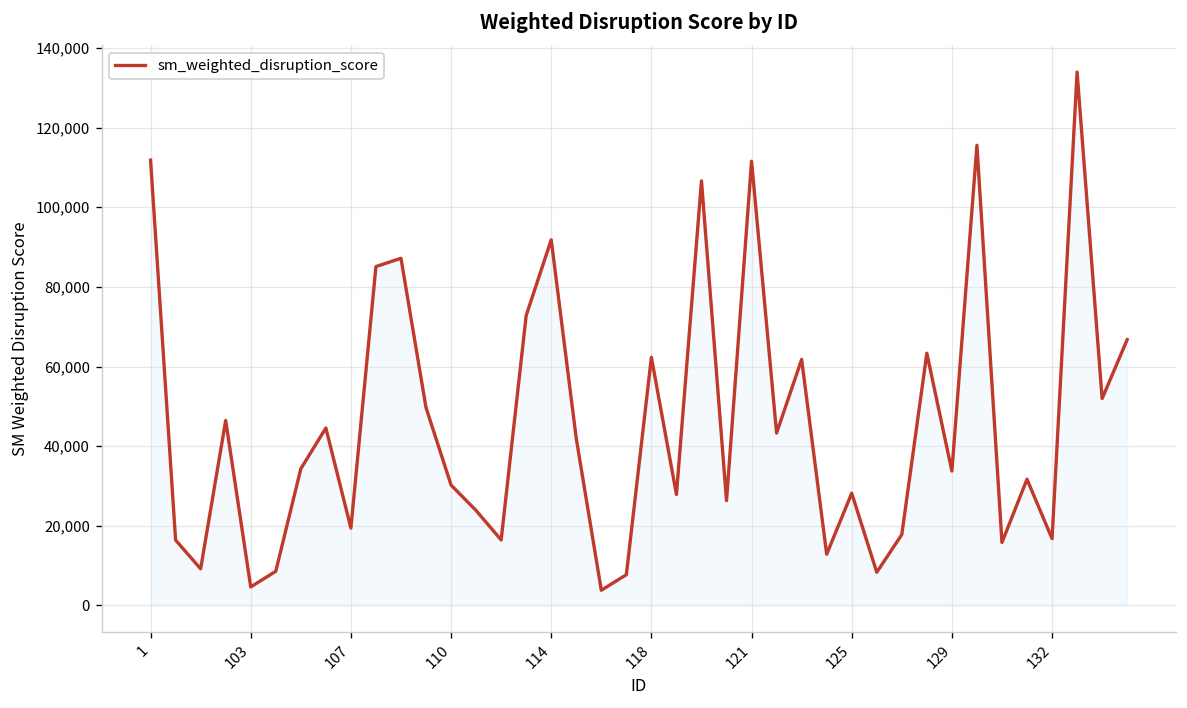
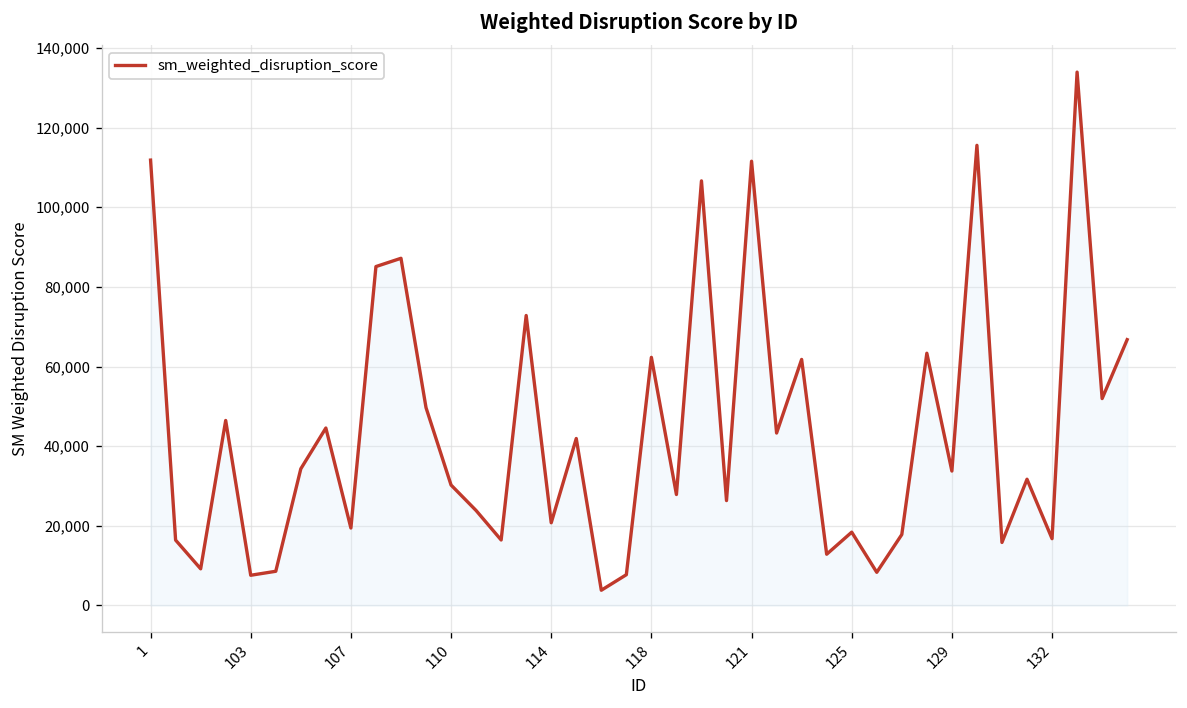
  {
-   "103": "5,000",
+   "103": "8,000",
    "107": "19,000",
    "110": "30,000",
-   "114": "92,000",
+   "114": "21,000",
    "118": "62,000",
    "121": "112,000",
-   "125": "28,000",
+   "125": "18,000",
    "129": "34,000",
    "132": "17,000"
  }
